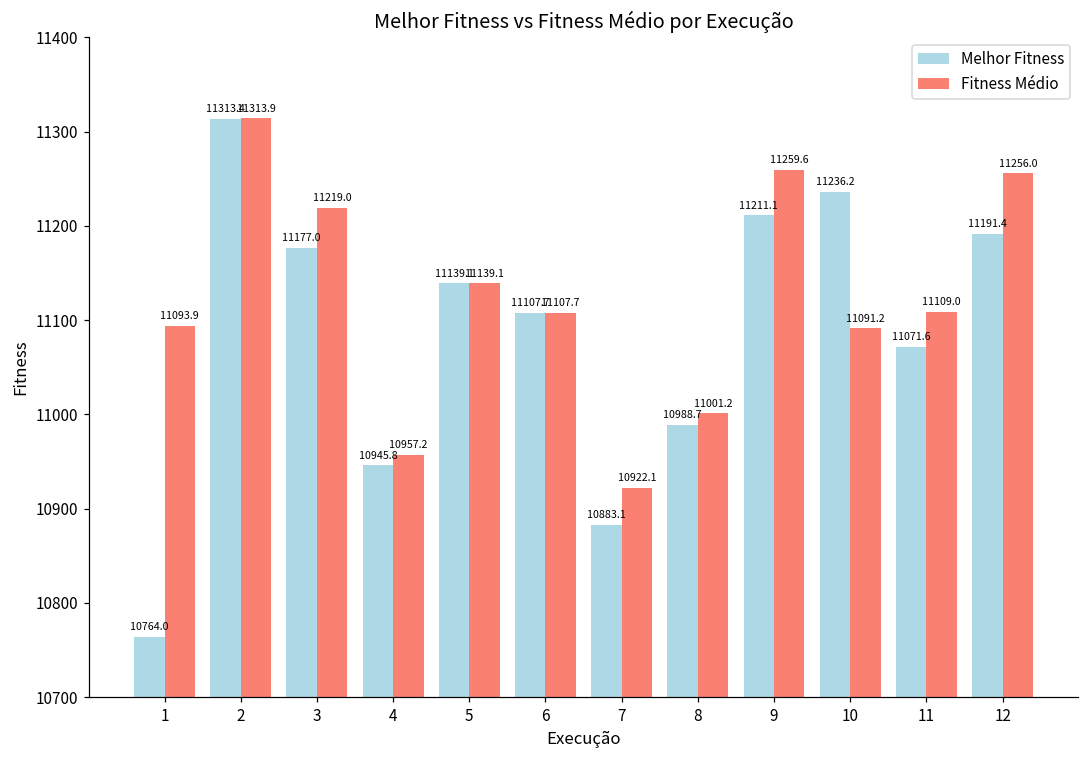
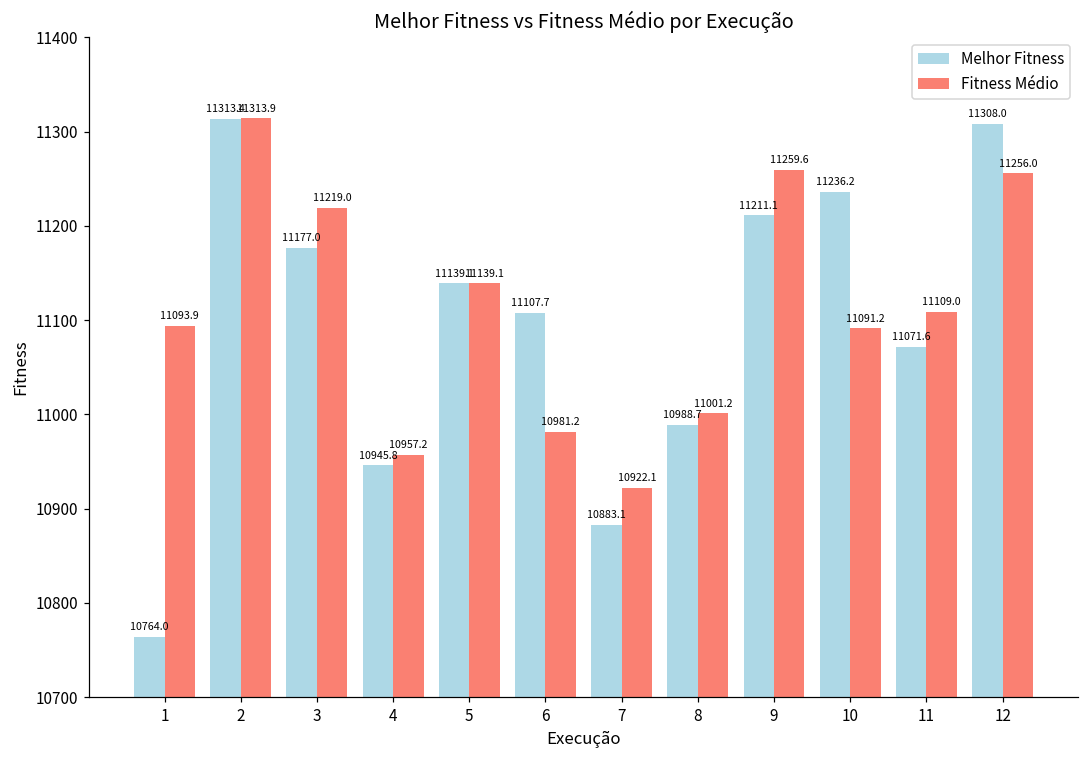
  {
    "Melhor Fitness": {
      "1": 10764.0,
      "3": 11177.0,
      "4": 10945.8,
      "6": 11107.7,
      "7": 10883.1,
      "8": 10988.7,
      "9": 11211.1,
      "10": 11236.2,
      "11": 11071.6,
-     "12": 11191.4
+     "12": 11308.0
    },
    "Fitness Médio": {
      "1": 11093.9,
      "3": 11219.0,
      "4": 10957.2,
-     "6": 11107.7,
+     "6": 10981.2,
      "7": 10922.1,
      "8": 11001.2,
      "9": 11259.6,
      "10": 11091.2,
      "11": 11109.0,
      "12": 11256.0
    }
  }
